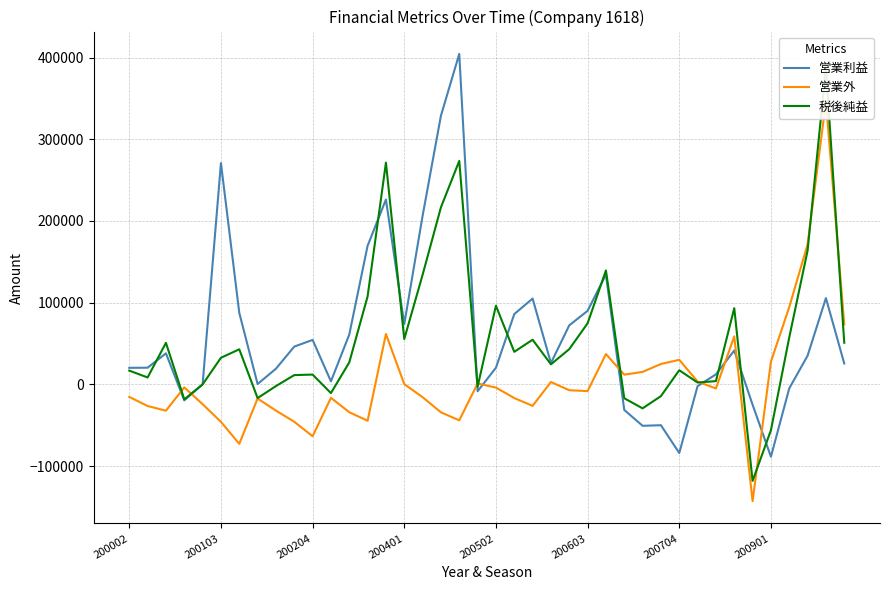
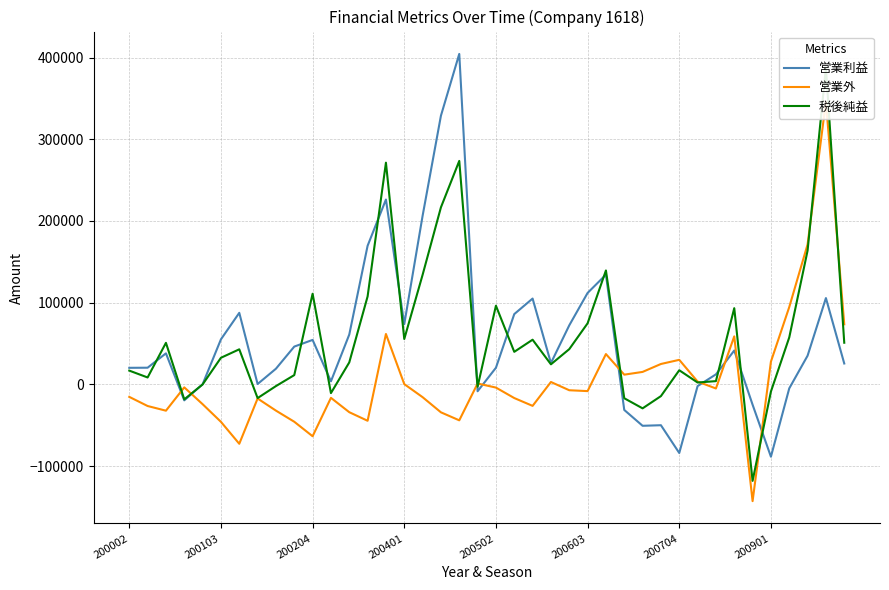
  {
    "営業利益": {
      "200002": 20000,
-     "200103": 270000,
+     "200103": 60000,
      "200204": 50000,
      "200401": 70000,
      "200502": 20000,
-     "200603": 90000,
+     "200603": 110000,
      "200704": -80000,
      "200901": -90000
    },
    "営業外": {
      "200002": -20000,
      "200103": -50000,
      "200204": -60000,
      "200401": 0,
      "200502": 0,
      "200603": -10000,
      "200704": 30000,
      "200901": 30000
    },
    "税後純益": {
      "200002": 20000,
      "200103": 30000,
-     "200204": 10000,
+     "200204": 110000,
      "200401": 60000,
      "200502": 100000,
      "200603": 70000,
      "200704": 20000,
-     "200901": -60000
+     "200901": -10000
    }
  }
